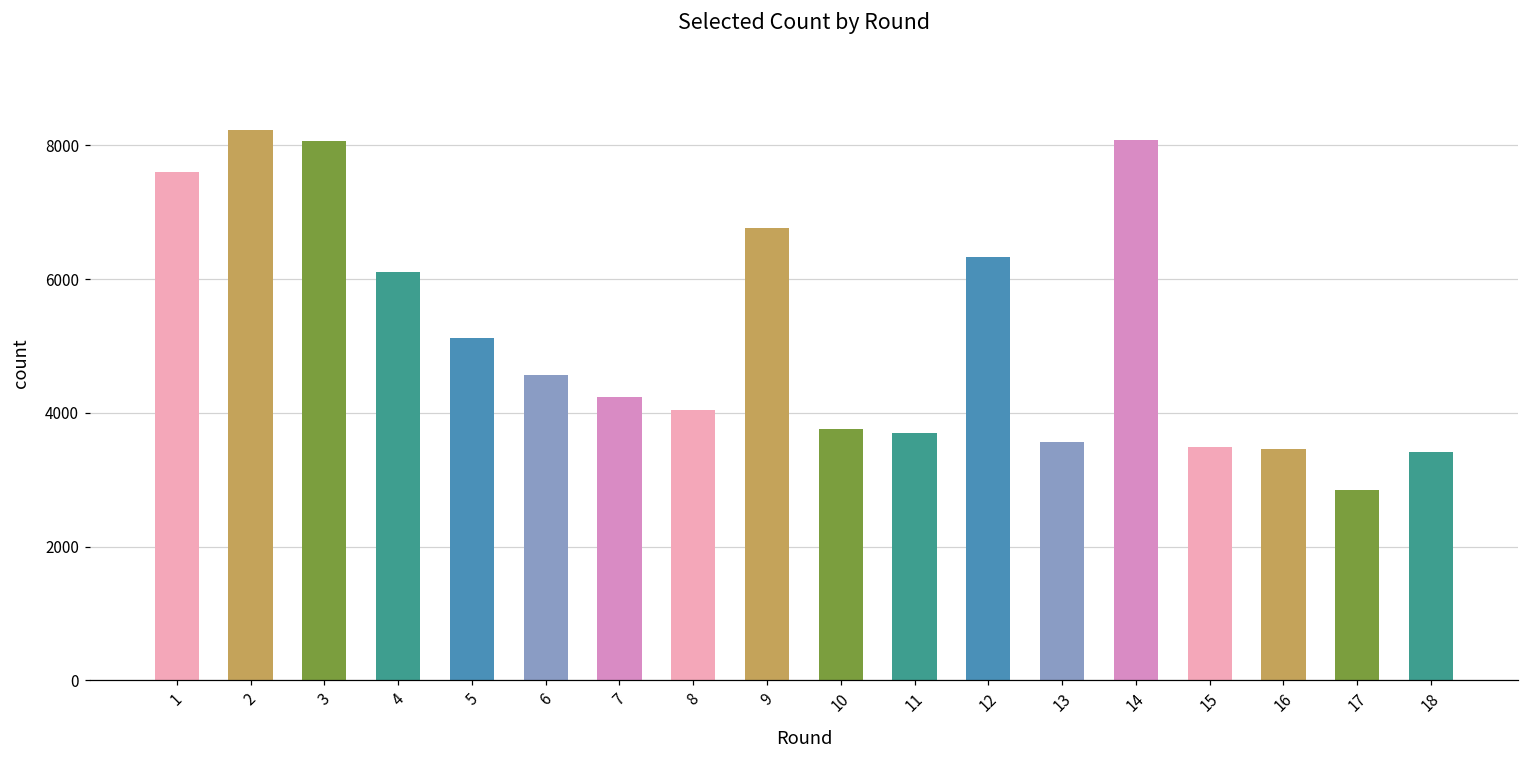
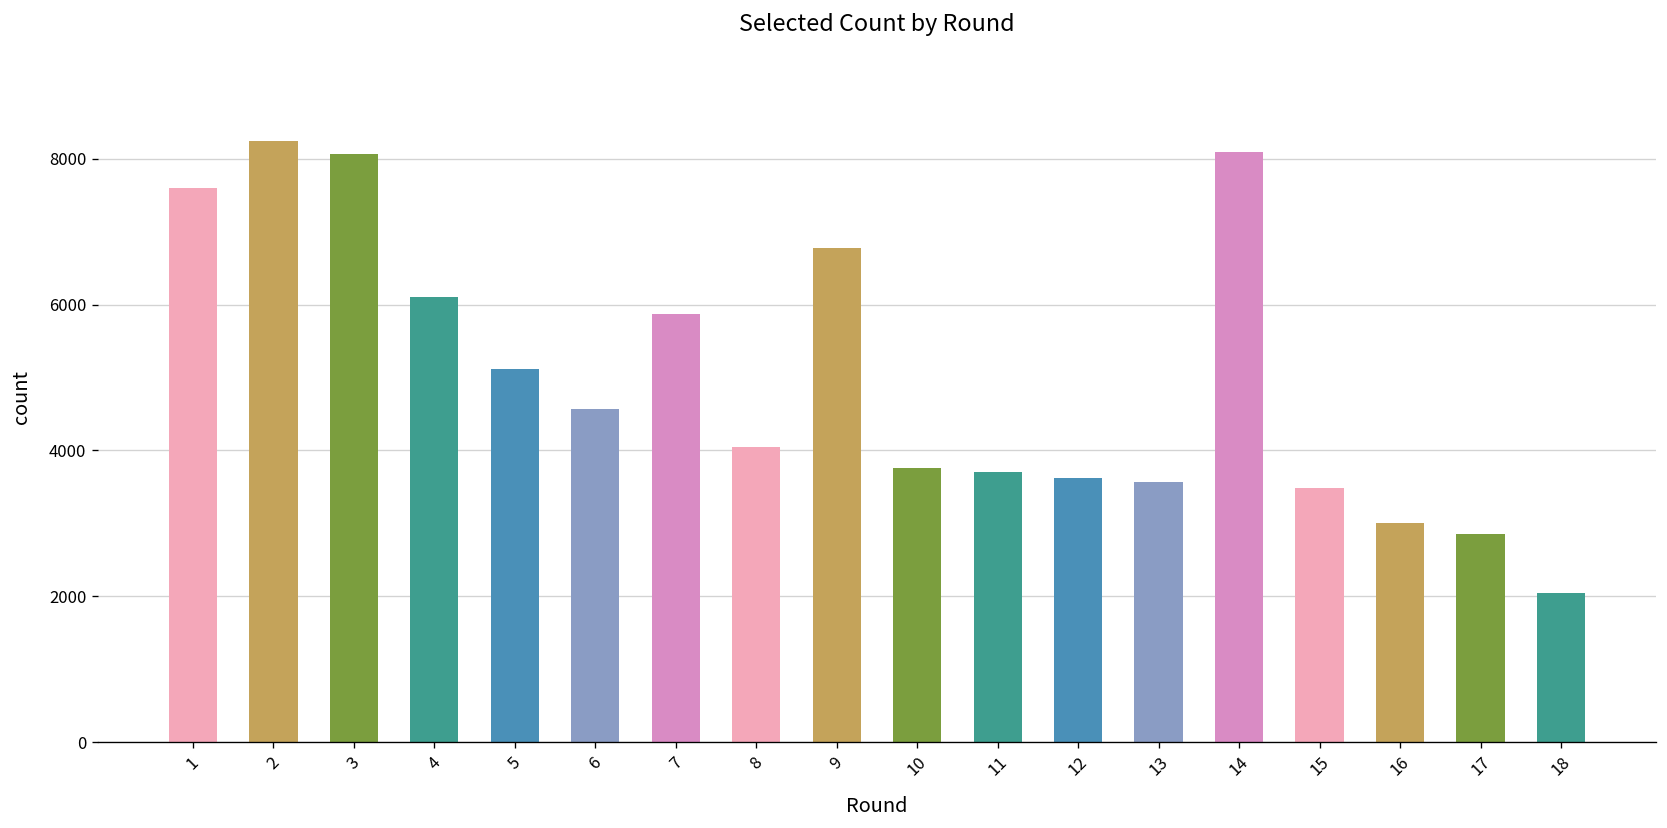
  {
    "1": 7600,
    "2": 8200,
    "3": 8100,
    "4": 6100,
    "5": 5100,
    "6": 4600,
-   "7": 4200,
+   "7": 5900,
    "8": 4000,
    "9": 6800,
    "10": 3800,
    "11": 3700,
-   "12": 6300,
+   "12": 3600,
    "13": 3600,
    "14": 8100,
    "15": 3500,
-   "16": 3500,
+   "16": 3000,
    "17": 2900,
-   "18": 3400
+   "18": 2000
  }
